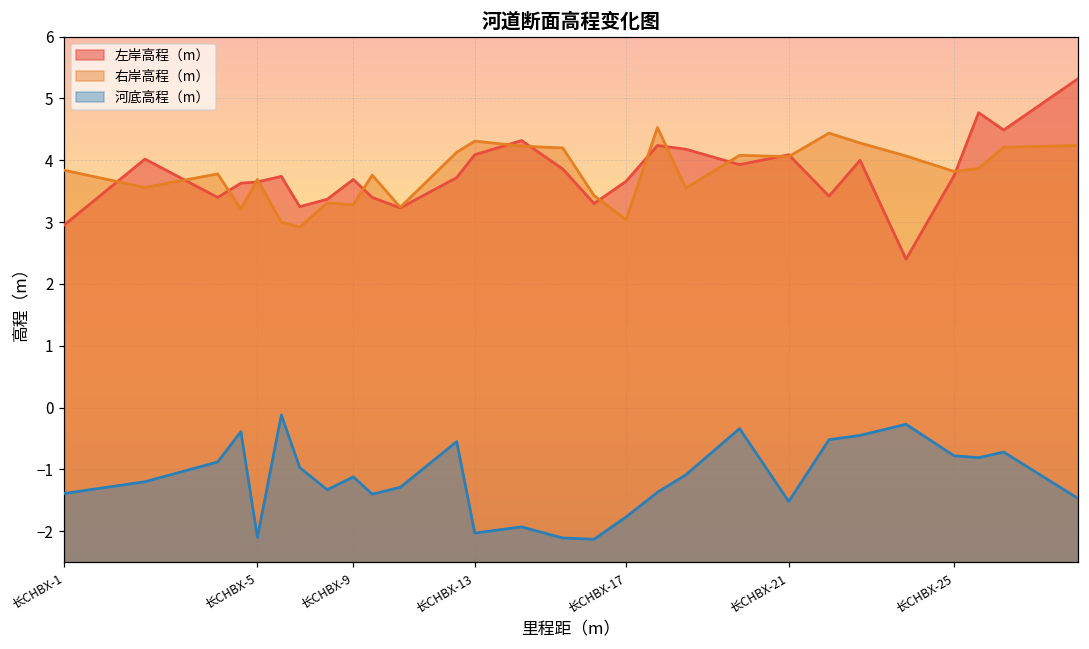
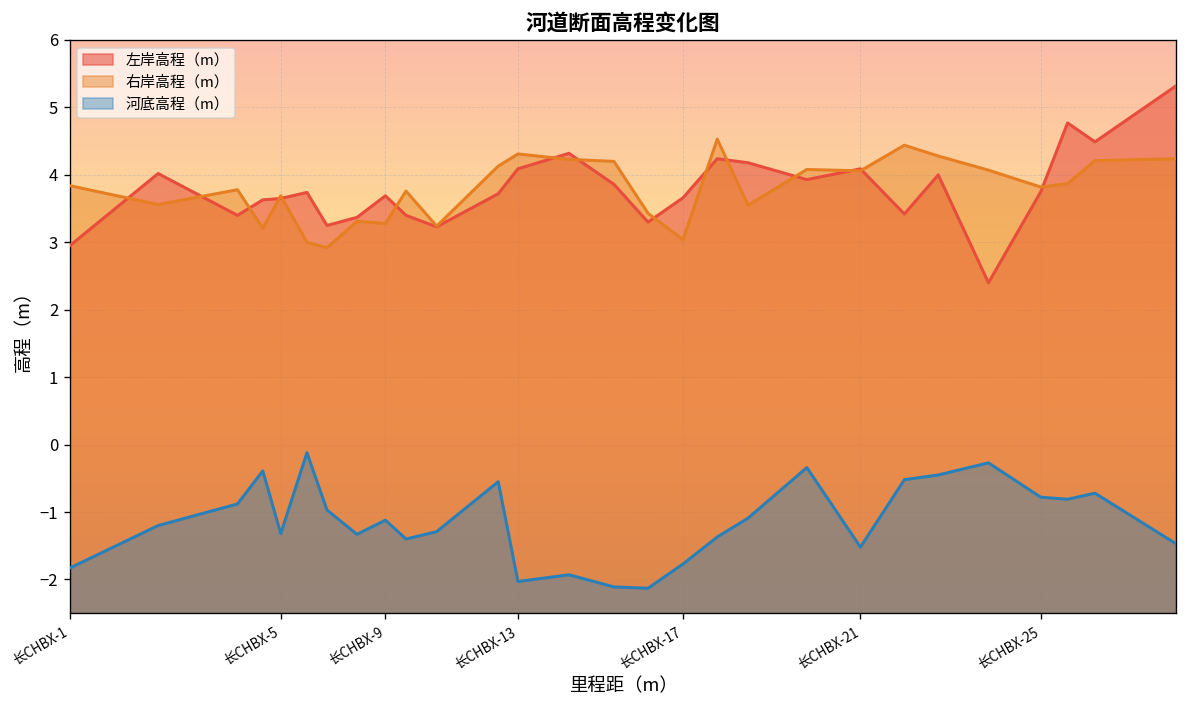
  {
    "河底高程（m）": {
-     "长CHBX-1": -1.4,
-     "长CHBX-5": -2.1,
+     "长CHBX-1": -1.8,
+     "长CHBX-5": -1.3,
      "长CHBX-9": -1.1,
      "长CHBX-13": -2.0,
      "长CHBX-17": -1.8,
      "长CHBX-21": -1.5,
      "长CHBX-25": -0.8
    }
  }
